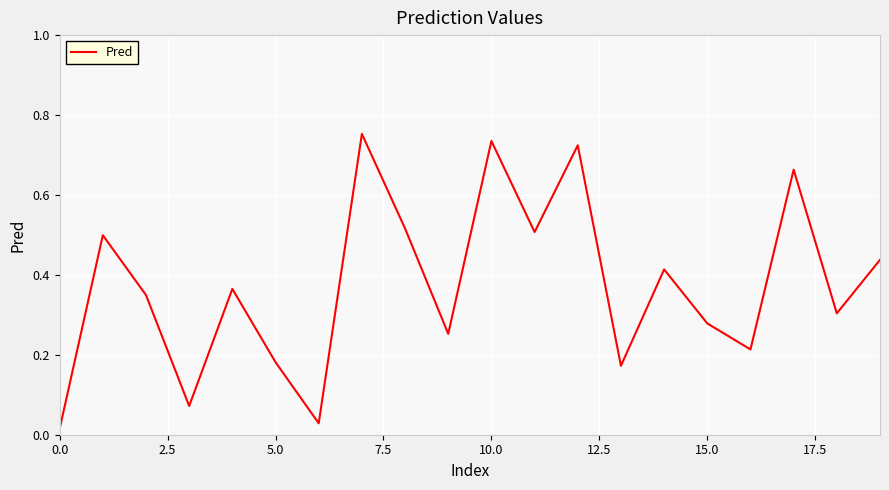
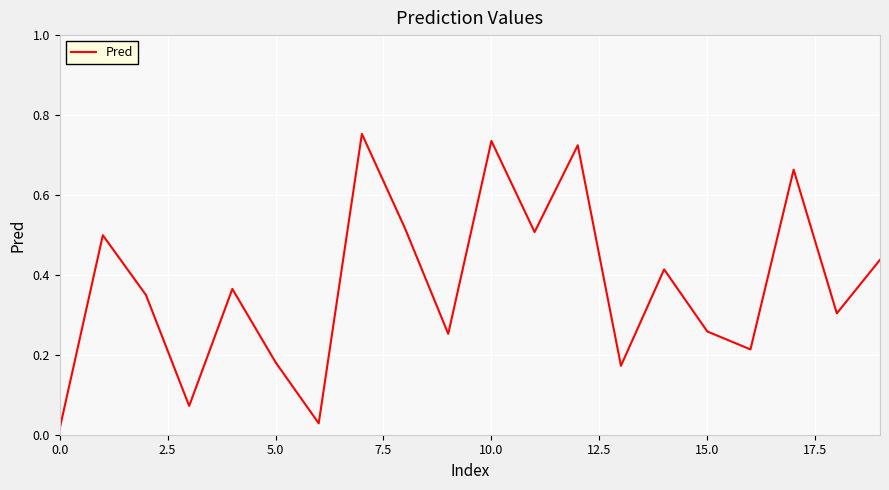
  {
    "0.0": 0.01,
    "5.0": 0.18,
    "10.0": 0.74,
-   "15.0": 0.28
+   "15.0": 0.26
  }
